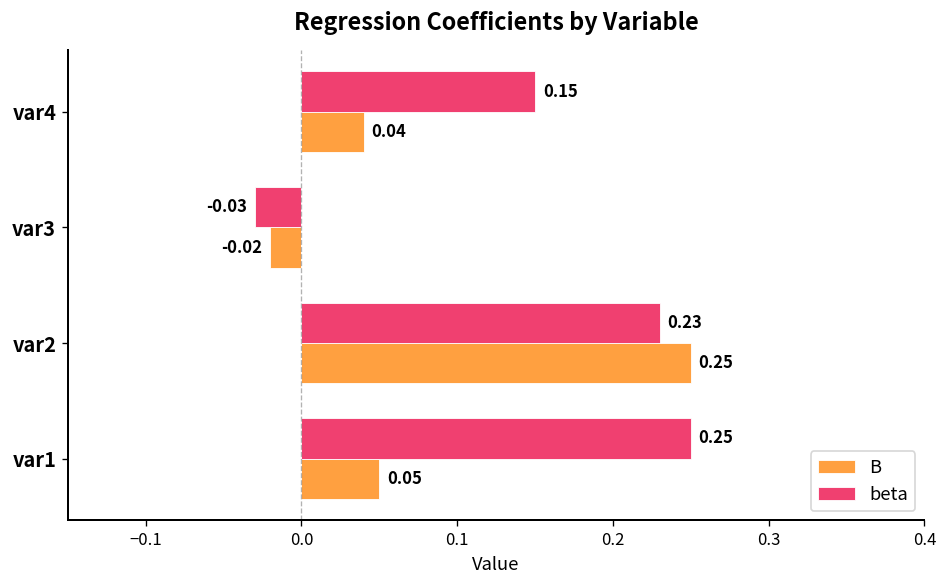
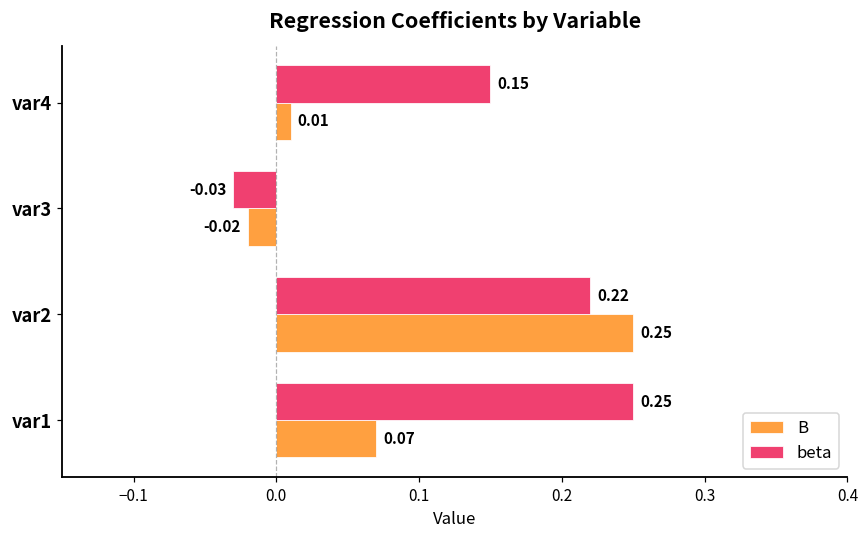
  {
    "B": {
-     "var4": 0.04,
+     "var4": 0.01,
      "var3": -0.02,
      "var2": 0.25,
-     "var1": 0.05
+     "var1": 0.07
    },
    "beta": {
      "var4": 0.15,
      "var3": -0.03,
-     "var2": 0.23,
+     "var2": 0.22,
      "var1": 0.25
    }
  }
